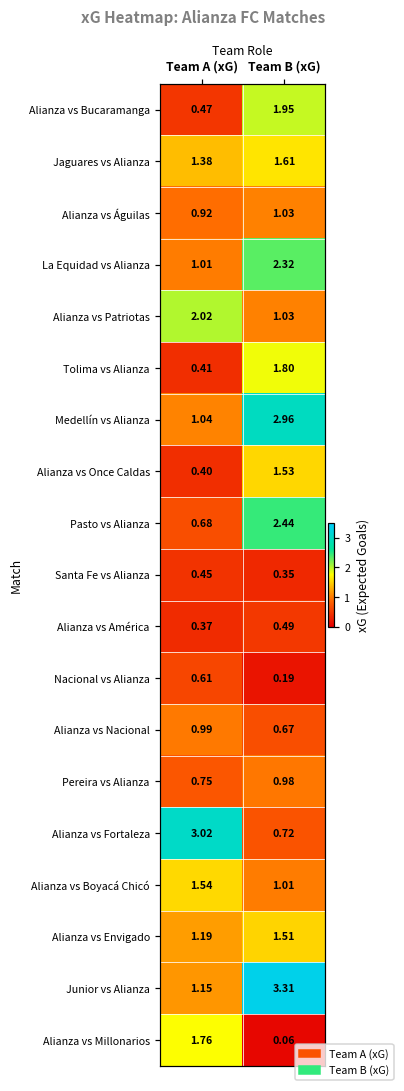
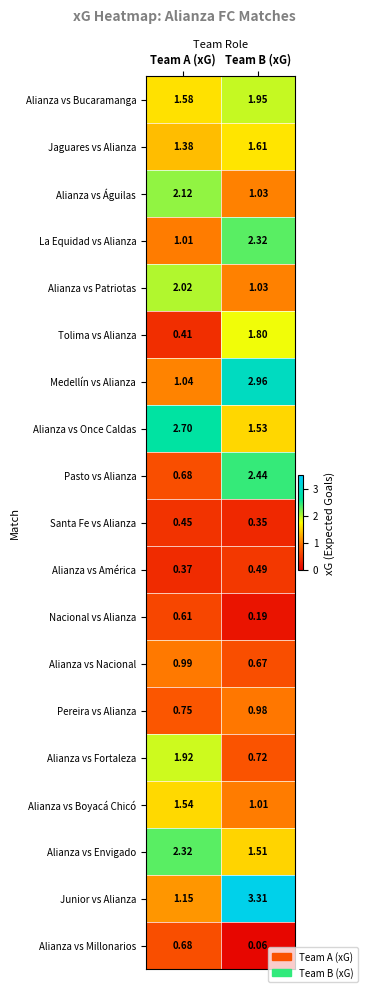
  {
    "Alianza vs Bucaramanga": {
-     "Team A (xG)": 0.47,
+     "Team A (xG)": 1.58,
      "Team B (xG)": 1.95
    },
    "Jaguares vs Alianza": {
      "Team A (xG)": 1.38,
      "Team B (xG)": 1.61
    },
    "Alianza vs Águilas": {
-     "Team A (xG)": 0.92,
+     "Team A (xG)": 2.12,
      "Team B (xG)": 1.03
    },
    "La Equidad vs Alianza": {
      "Team A (xG)": 1.01,
      "Team B (xG)": 2.32
    },
    "Alianza vs Patriotas": {
      "Team A (xG)": 2.02,
      "Team B (xG)": 1.03
    },
    "Tolima vs Alianza": {
      "Team A (xG)": 0.41,
      "Team B (xG)": 1.80
    },
    "Medellín vs Alianza": {
      "Team A (xG)": 1.04,
      "Team B (xG)": 2.96
    },
    "Alianza vs Once Caldas": {
-     "Team A (xG)": 0.40,
+     "Team A (xG)": 2.70,
      "Team B (xG)": 1.53
    },
    "Pasto vs Alianza": {
      "Team A (xG)": 0.68,
      "Team B (xG)": 2.44
    },
    "Santa Fe vs Alianza": {
      "Team A (xG)": 0.45,
      "Team B (xG)": 0.35
    },
    "Alianza vs América": {
      "Team A (xG)": 0.37,
      "Team B (xG)": 0.49
    },
    "Nacional vs Alianza": {
      "Team A (xG)": 0.61,
      "Team B (xG)": 0.19
    },
    "Alianza vs Nacional": {
      "Team A (xG)": 0.99,
      "Team B (xG)": 0.67
    },
    "Pereira vs Alianza": {
      "Team A (xG)": 0.75,
      "Team B (xG)": 0.98
    },
    "Alianza vs Fortaleza": {
-     "Team A (xG)": 3.02,
+     "Team A (xG)": 1.92,
      "Team B (xG)": 0.72
    },
    "Alianza vs Boyacá Chicó": {
      "Team A (xG)": 1.54,
      "Team B (xG)": 1.01
    },
    "Alianza vs Envigado": {
-     "Team A (xG)": 1.19,
+     "Team A (xG)": 2.32,
      "Team B (xG)": 1.51
    },
    "Junior vs Alianza": {
      "Team A (xG)": 1.15,
      "Team B (xG)": 3.31
    },
    "Alianza vs Millonarios": {
-     "Team A (xG)": 1.76,
+     "Team A (xG)": 0.68,
      "Team B (xG)": 0.06
    }
  }
